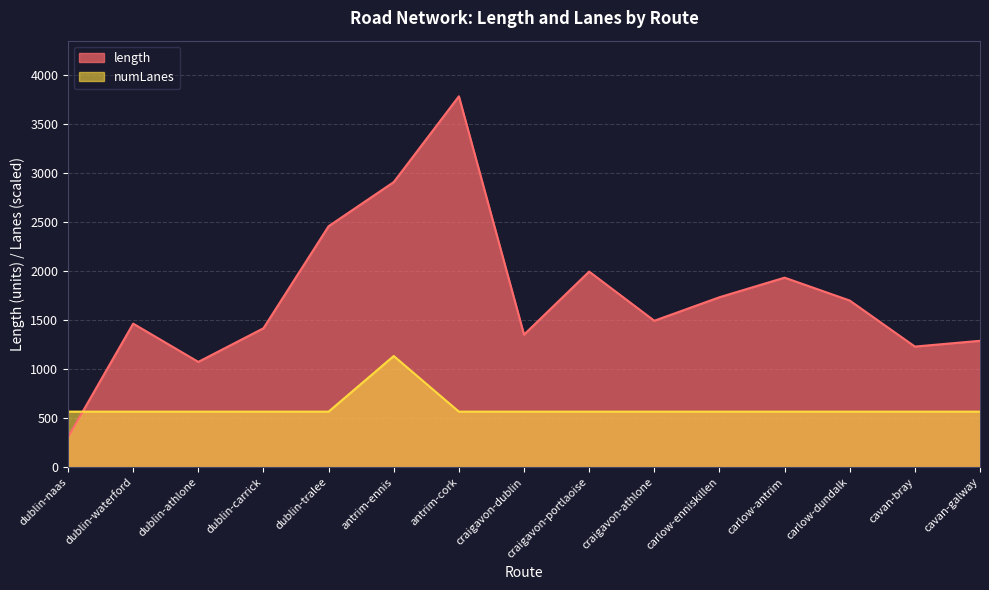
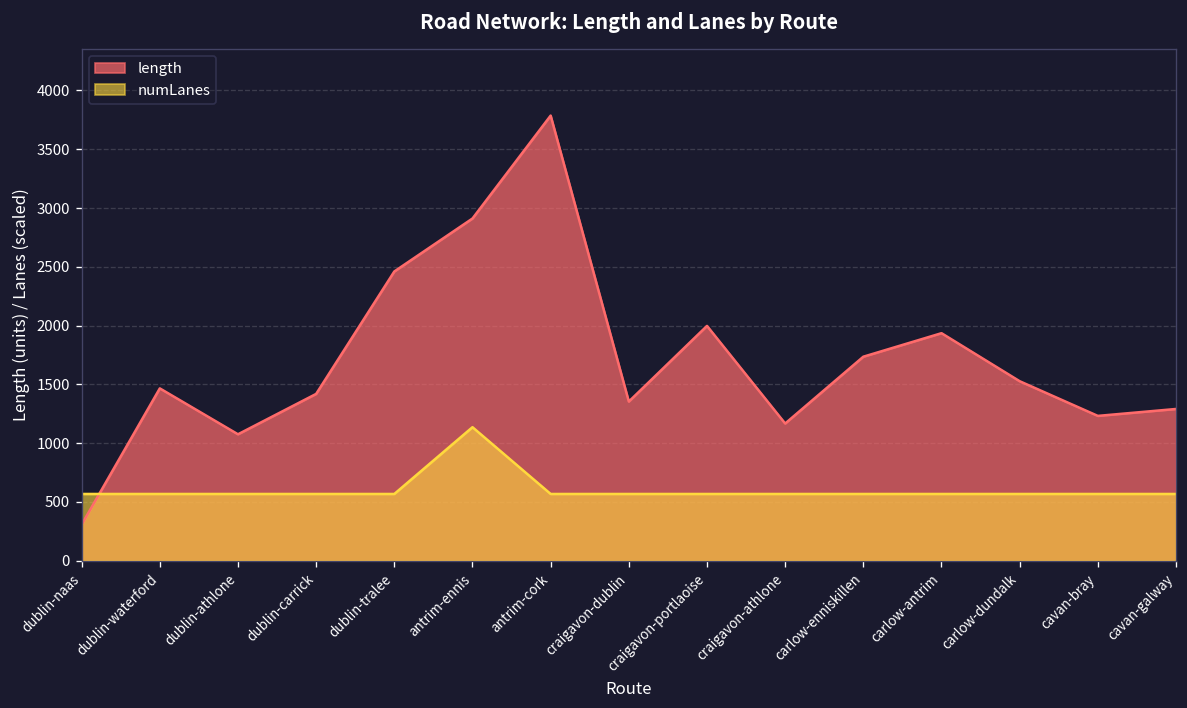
  {
    "length": {
      "dublin-naas": 300,
      "dublin-waterford": 1500,
      "dublin-athlone": 1100,
      "dublin-carrick": 1400,
      "dublin-tralee": 2500,
      "antrim-ennis": 2900,
      "antrim-cork": 3800,
      "craigavon-dublin": 1400,
      "craigavon-portlaoise": 2000,
-     "craigavon-athlone": 1500,
+     "craigavon-athlone": 1200,
      "carlow-enniskillen": 1700,
      "carlow-antrim": 1900,
-     "carlow-dundalk": 1700,
+     "carlow-dundalk": 1500,
      "cavan-bray": 1200,
      "cavan-galway": 1300
    },
    "numLanes": {
      "dublin-naas": 600,
      "dublin-waterford": 600,
      "dublin-athlone": 600,
      "dublin-carrick": 600,
      "dublin-tralee": 600,
      "antrim-ennis": 1100,
      "antrim-cork": 600,
      "craigavon-dublin": 600,
      "craigavon-portlaoise": 600,
      "craigavon-athlone": 600,
      "carlow-enniskillen": 600,
      "carlow-antrim": 600,
      "carlow-dundalk": 600,
      "cavan-bray": 600,
      "cavan-galway": 600
    }
  }
